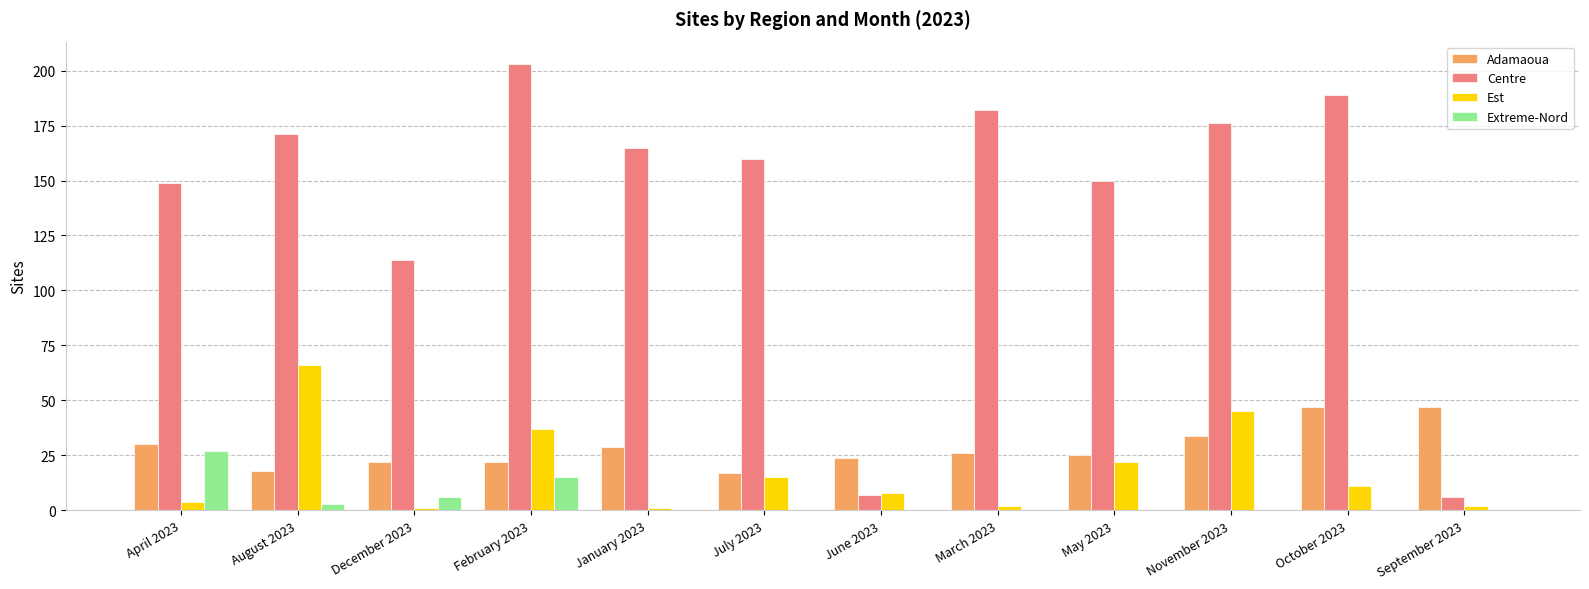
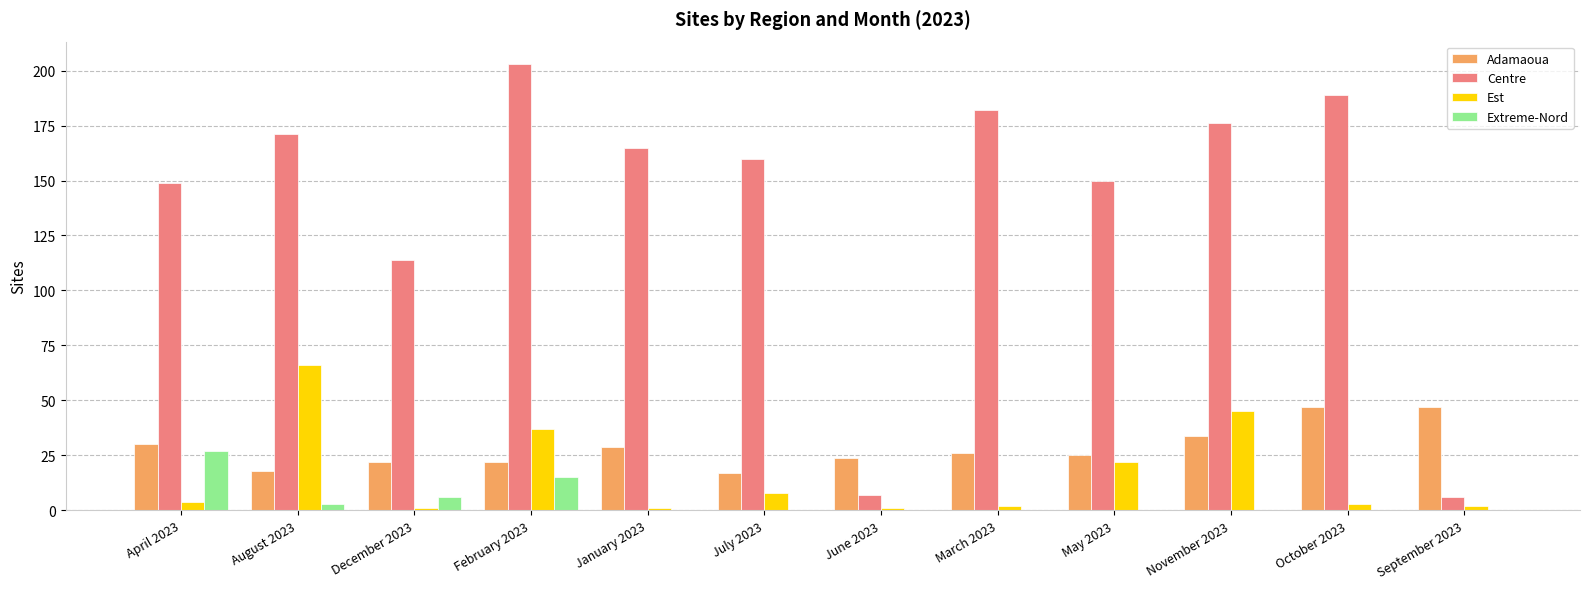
  {
    "Est": {
      "April 2023": 4,
      "August 2023": 66,
      "February 2023": 37,
-     "July 2023": 15,
-     "June 2023": 8,
+     "July 2023": 8,
+     "June 2023": 1,
      "March 2023": 2,
      "May 2023": 22,
      "November 2023": 45,
-     "October 2023": 11,
+     "October 2023": 3,
      "September 2023": 2
    },
    "Extreme-Nord": {
      "April 2023": 27,
      "August 2023": 3,
      "December 2023": 6,
      "February 2023": 15,
      "January 2023": 0,
      "July 2023": 0,
      "June 2023": 0,
      "March 2023": 0,
      "May 2023": 0,
      "November 2023": 0,
      "October 2023": 0,
      "September 2023": 0
    }
  }
